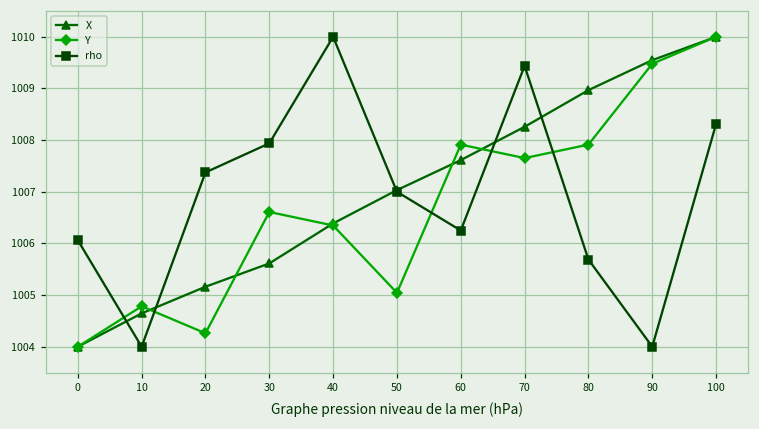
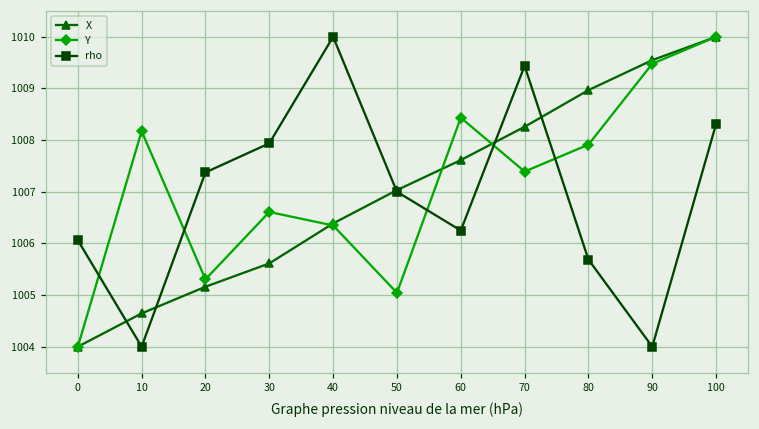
  {
    "Y": {
-     "10": 1004.8,
-     "20": 1004.3,
+     "10": 1008.2,
+     "20": 1005.3,
      "30": 1006.6,
      "50": 1005.0,
-     "60": 1007.9,
-     "70": 1007.7,
+     "60": 1008.4,
+     "70": 1007.4,
      "80": 1007.9,
      "90": 1009.5
    }
  }
